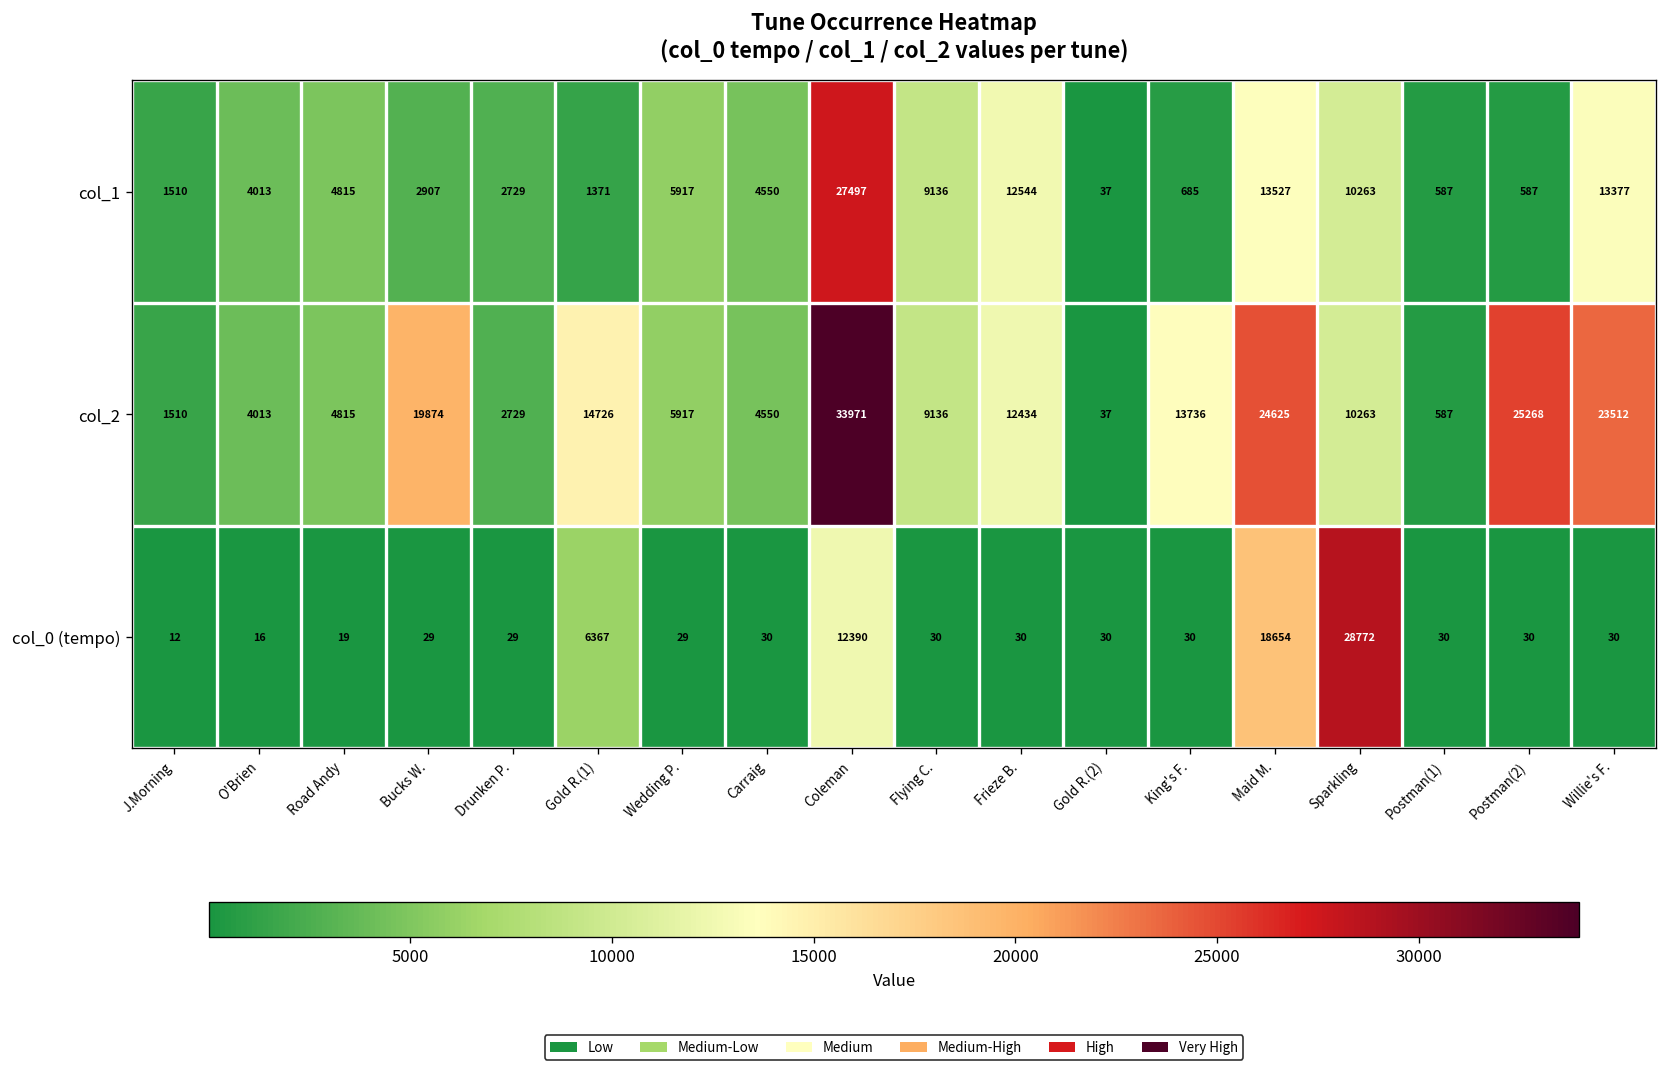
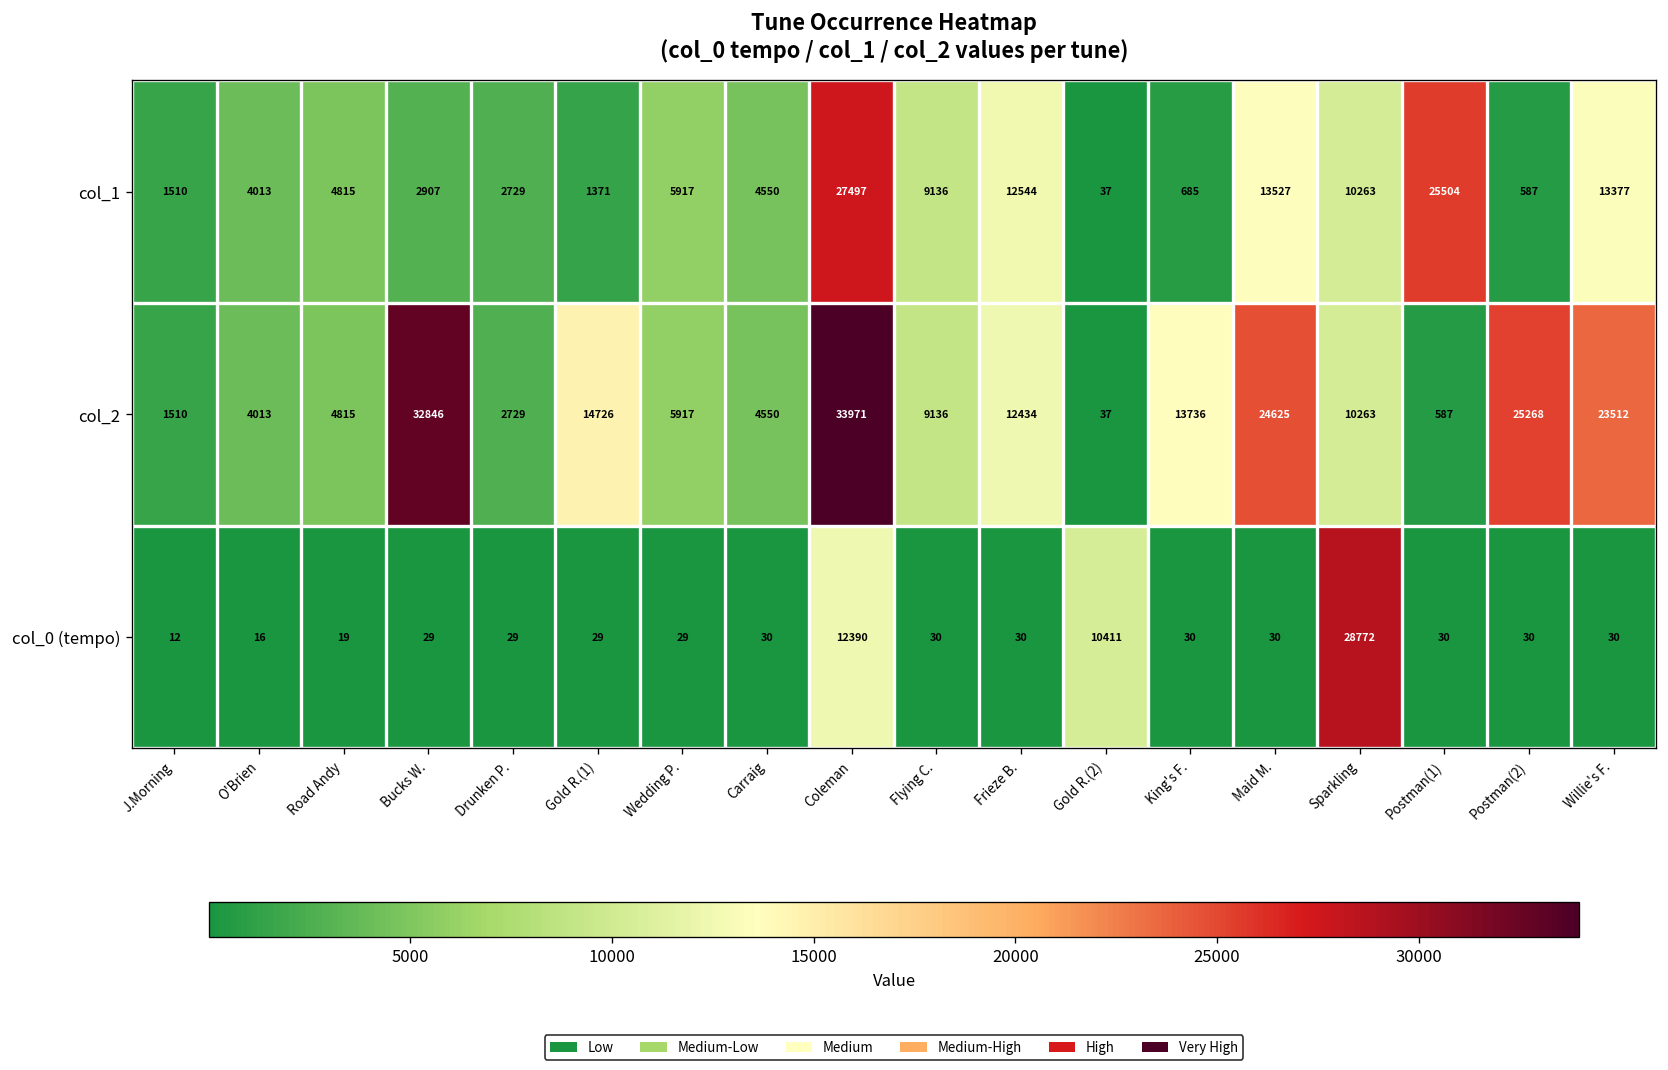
  {
    "col_1": {
      "J.Morning": 1510,
      "O'Brien": 4013,
      "Road Andy": 4815,
      "Bucks W.": 2907,
      "Drunken P.": 2729,
      "Gold R.(1)": 1371,
      "Wedding P.": 5917,
      "Carraig": 4550,
      "Coleman": 27497,
      "Flying C.": 9136,
      "Frieze B.": 12544,
      "Gold R.(2)": 37,
      "King's F.": 685,
      "Maid M.": 13527,
      "Sparkling": 10263,
-     "Postman(1)": 587,
+     "Postman(1)": 25504,
      "Postman(2)": 587,
      "Willie's F.": 13377
    },
    "col_2": {
      "J.Morning": 1510,
      "O'Brien": 4013,
      "Road Andy": 4815,
-     "Bucks W.": 19874,
+     "Bucks W.": 32846,
      "Drunken P.": 2729,
      "Gold R.(1)": 14726,
      "Wedding P.": 5917,
      "Carraig": 4550,
      "Coleman": 33971,
      "Flying C.": 9136,
      "Frieze B.": 12434,
      "Gold R.(2)": 37,
      "King's F.": 13736,
      "Maid M.": 24625,
      "Sparkling": 10263,
      "Postman(1)": 587,
      "Postman(2)": 25268,
      "Willie's F.": 23512
    },
    "col_0 (tempo)": {
      "J.Morning": 12,
      "O'Brien": 16,
      "Road Andy": 19,
      "Bucks W.": 29,
      "Drunken P.": 29,
-     "Gold R.(1)": 6367,
+     "Gold R.(1)": 29,
      "Wedding P.": 29,
      "Carraig": 30,
      "Coleman": 12390,
      "Flying C.": 30,
      "Frieze B.": 30,
-     "Gold R.(2)": 30,
+     "Gold R.(2)": 10411,
      "King's F.": 30,
-     "Maid M.": 18654,
+     "Maid M.": 30,
      "Sparkling": 28772,
      "Postman(1)": 30,
      "Postman(2)": 30,
      "Willie's F.": 30
    }
  }
